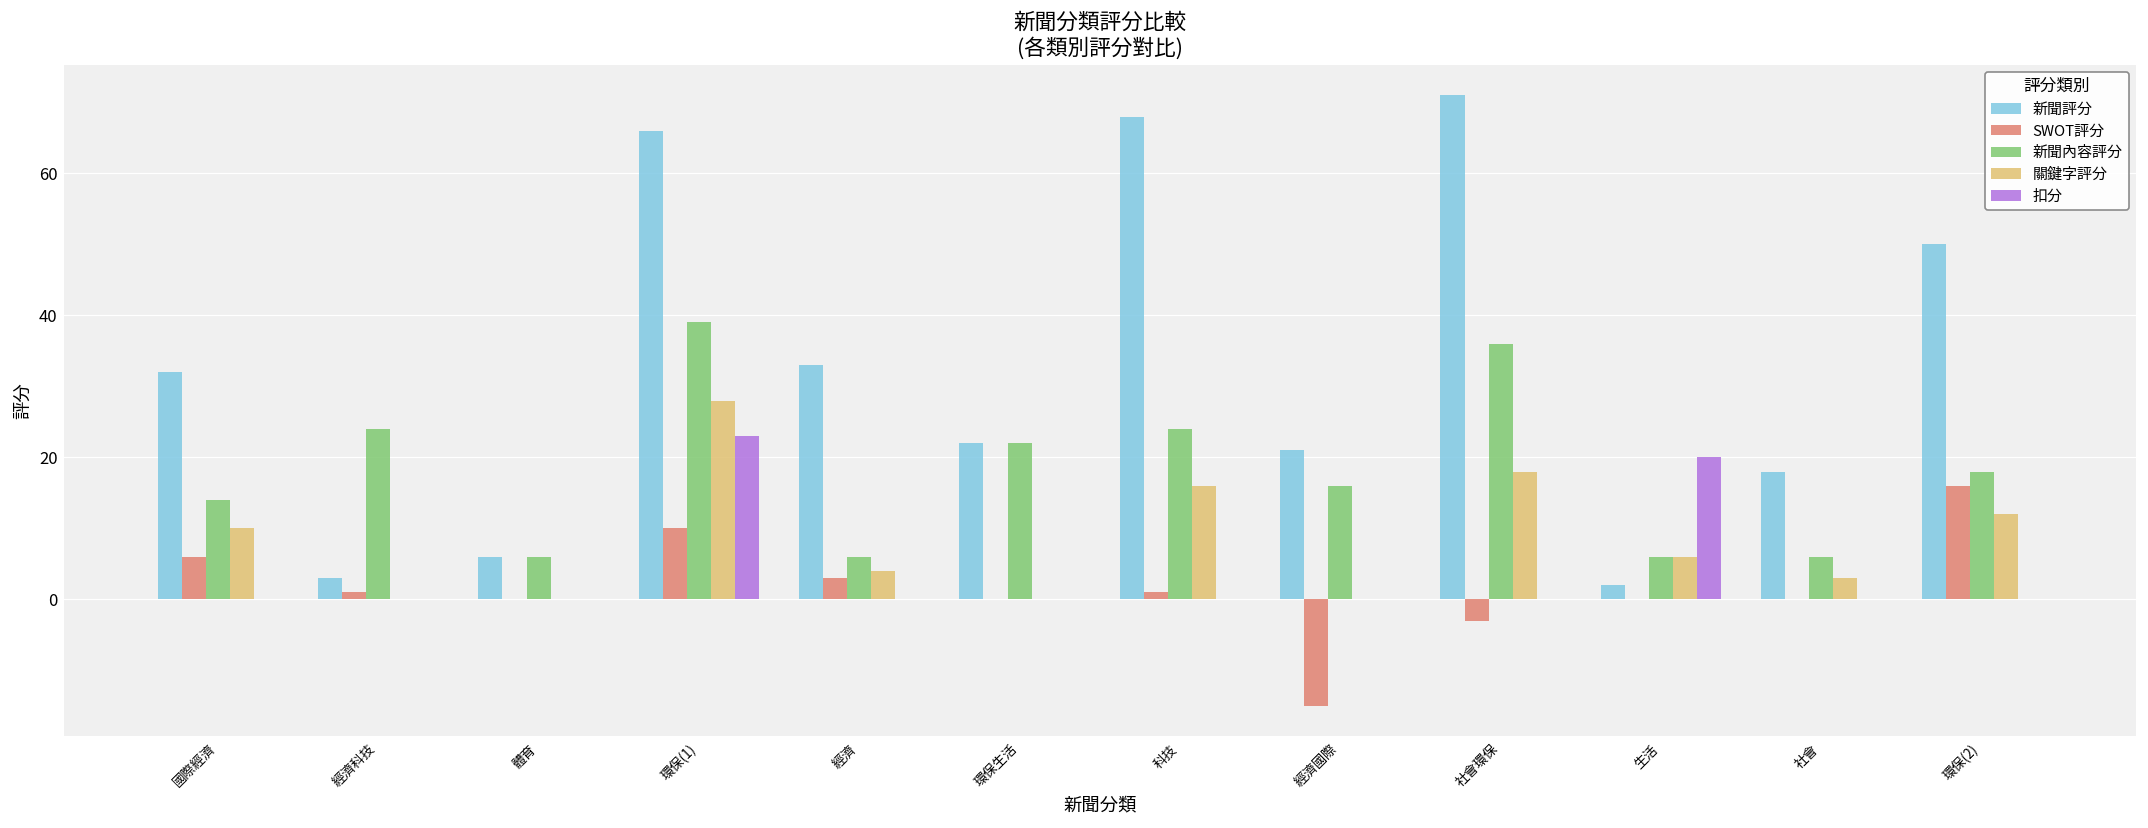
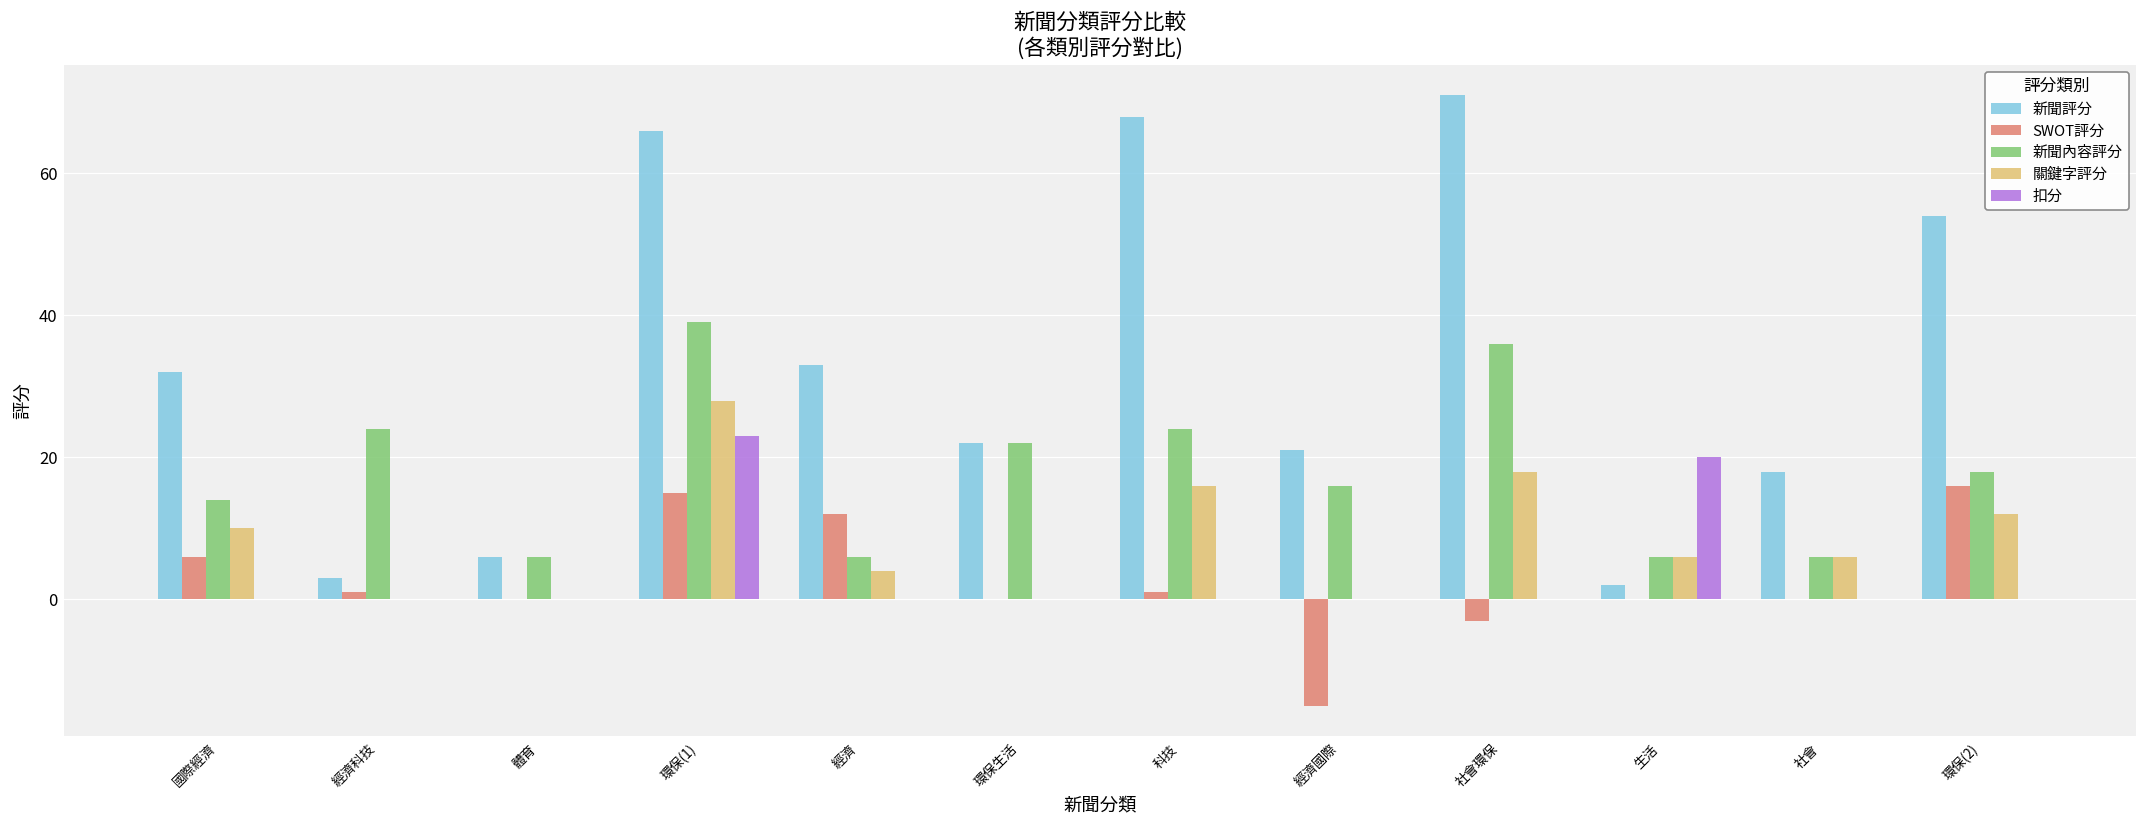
  {
    "新聞評分": {
      "國際經濟": 32,
      "經濟科技": 3,
      "體育": 6,
      "環保(1)": 66,
      "經濟": 33,
      "環保生活": 22,
      "科技": 68,
      "經濟國際": 21,
      "社會環保": 71,
      "生活": 2,
      "社會": 18,
-     "環保(2)": 50
+     "環保(2)": 54
    },
    "SWOT評分": {
      "國際經濟": 6,
      "經濟科技": 1,
      "體育": 0,
-     "環保(1)": 10,
-     "經濟": 3,
+     "環保(1)": 15,
+     "經濟": 12,
      "環保生活": 0,
      "科技": 1,
      "經濟國際": -15,
      "社會環保": -3,
      "生活": 0,
      "社會": 0,
      "環保(2)": 16
    },
    "新聞內容評分": {
      "國際經濟": 14,
      "經濟科技": 24,
      "體育": 6,
      "環保(1)": 39,
      "經濟": 6,
      "環保生活": 22,
      "科技": 24,
      "經濟國際": 16,
      "社會環保": 36,
      "生活": 6,
      "社會": 6,
      "環保(2)": 18
    },
    "關鍵字評分": {
      "國際經濟": 10,
      "經濟科技": 0,
      "體育": 0,
      "環保(1)": 28,
      "經濟": 4,
      "環保生活": 0,
      "科技": 16,
      "經濟國際": 0,
      "社會環保": 18,
      "生活": 6,
-     "社會": 3,
+     "社會": 6,
      "環保(2)": 12
    },
    "扣分": {
      "國際經濟": 0,
      "經濟科技": 0,
      "體育": 0,
      "環保(1)": 23,
      "經濟": 0,
      "環保生活": 0,
      "科技": 0,
      "經濟國際": 0,
      "社會環保": 0,
      "生活": 20,
      "社會": 0,
      "環保(2)": 0
    }
  }
